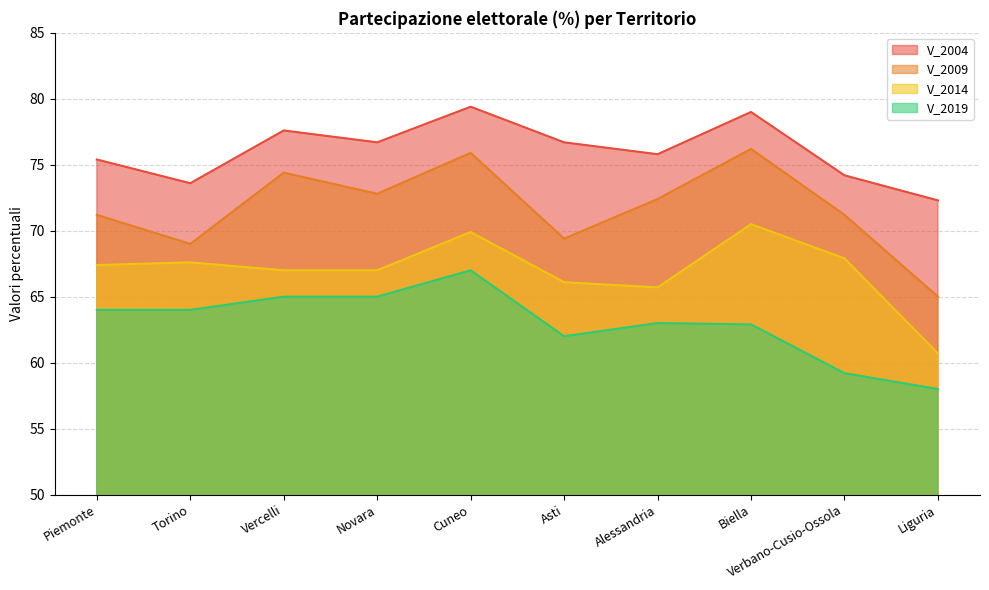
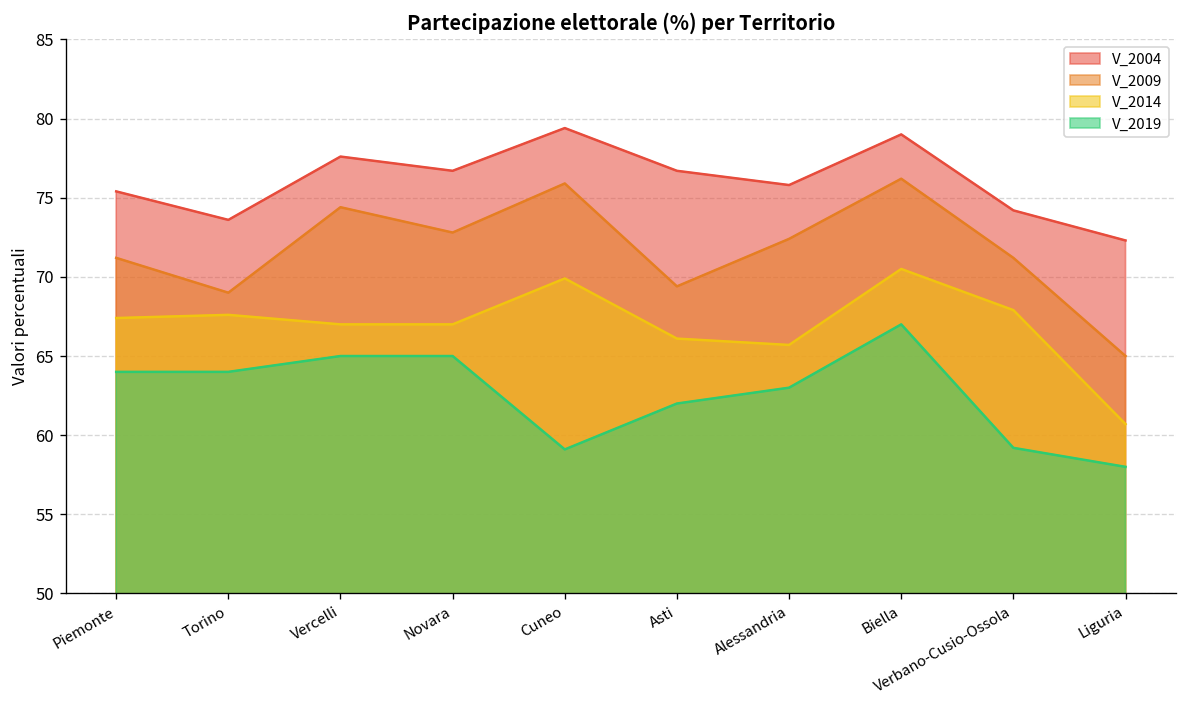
  {
    "V_2014": {
      "Piemonte": 67.4,
      "Torino": 67.6,
      "Vercelli": 67.0,
      "Novara": 67.0,
      "Cuneo": 69.9,
      "Asti": 66.1,
      "Alessandria": 65.7,
      "Biella": 70.5,
      "Verbano-Cusio-Ossola": 67.9,
      "Liguria": 60.7
    },
    "V_2019": {
      "Piemonte": 64.0,
      "Torino": 64.0,
      "Vercelli": 65.0,
      "Novara": 65.0,
-     "Cuneo": 67.0,
+     "Cuneo": 59.1,
      "Asti": 62.0,
      "Alessandria": 63.0,
-     "Biella": 62.9,
+     "Biella": 67.0,
      "Verbano-Cusio-Ossola": 59.2,
      "Liguria": 58.0
    }
  }
